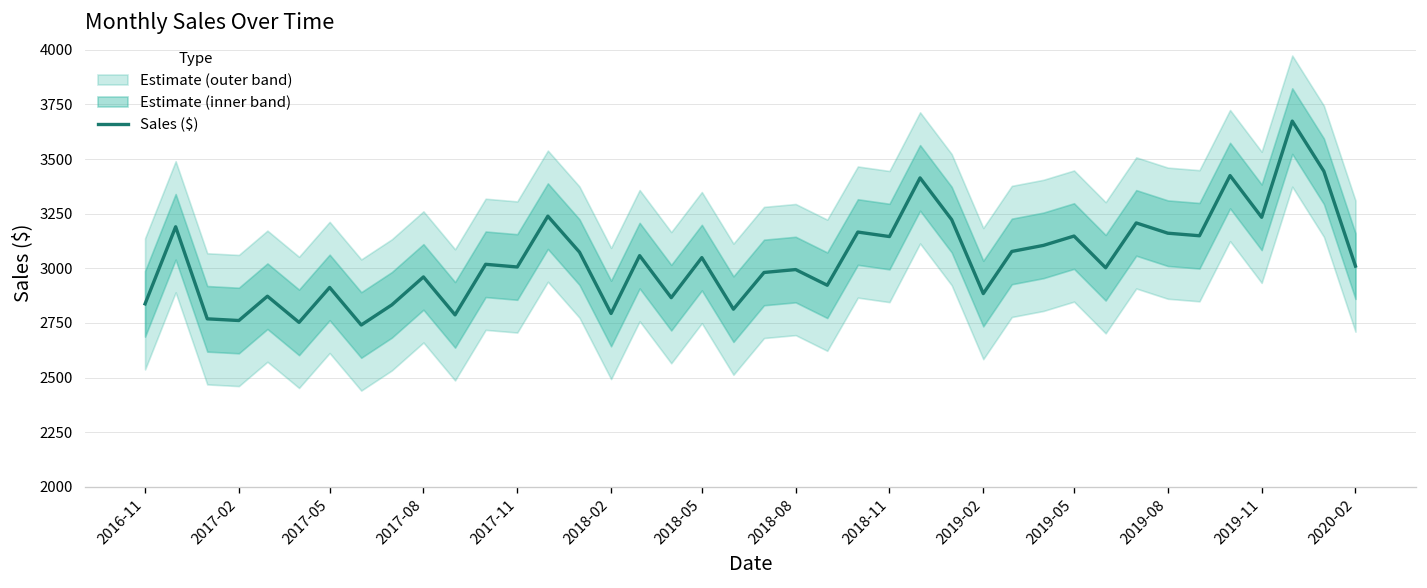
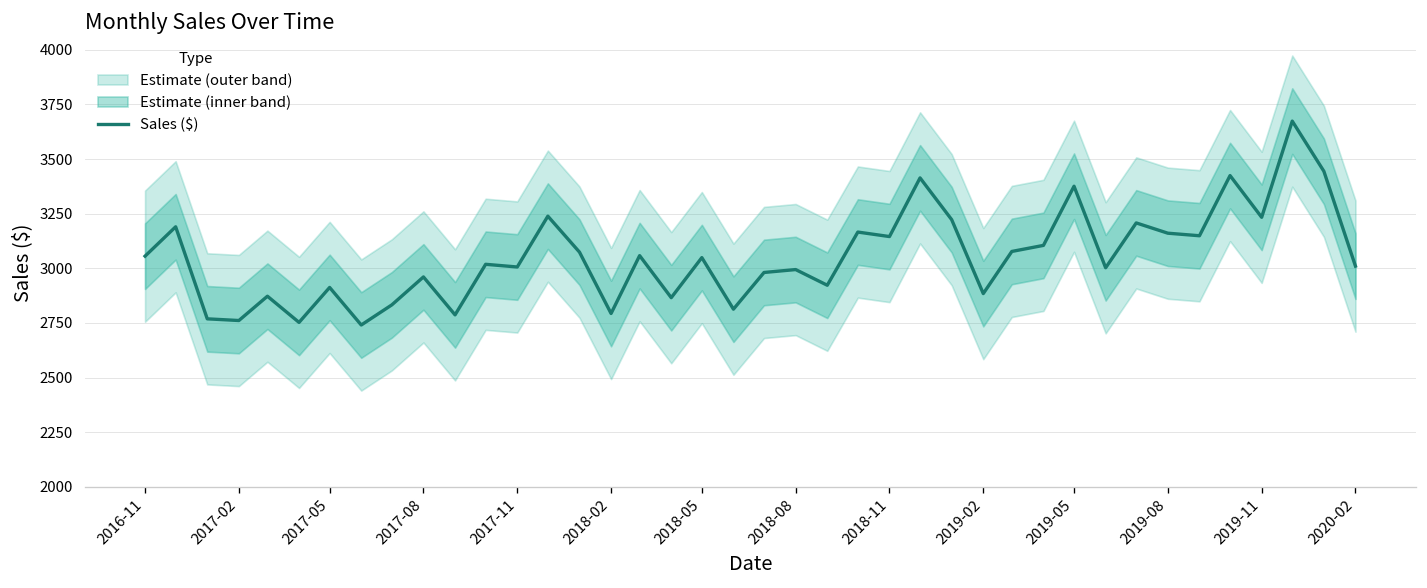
  {
    "Sales ($)": {
-     "2016-11": 2840,
+     "2016-11": 3060,
      "2017-02": 2760,
      "2017-05": 2910,
      "2017-08": 2960,
      "2017-11": 3010,
      "2018-02": 2790,
      "2018-05": 3050,
      "2018-08": 2990,
      "2018-11": 3150,
      "2019-02": 2880,
-     "2019-05": 3150,
+     "2019-05": 3380,
      "2019-08": 3160,
      "2019-11": 3230,
      "2020-02": 3010
    }
  }
